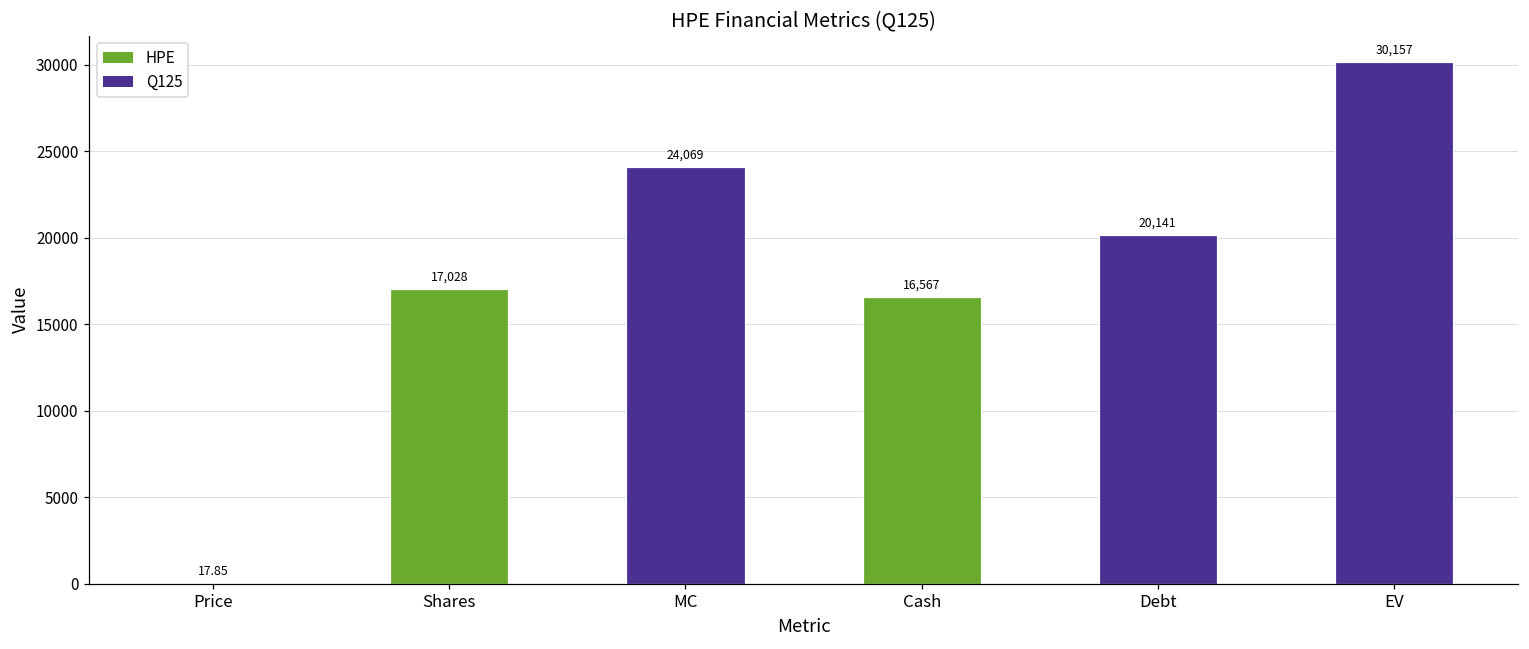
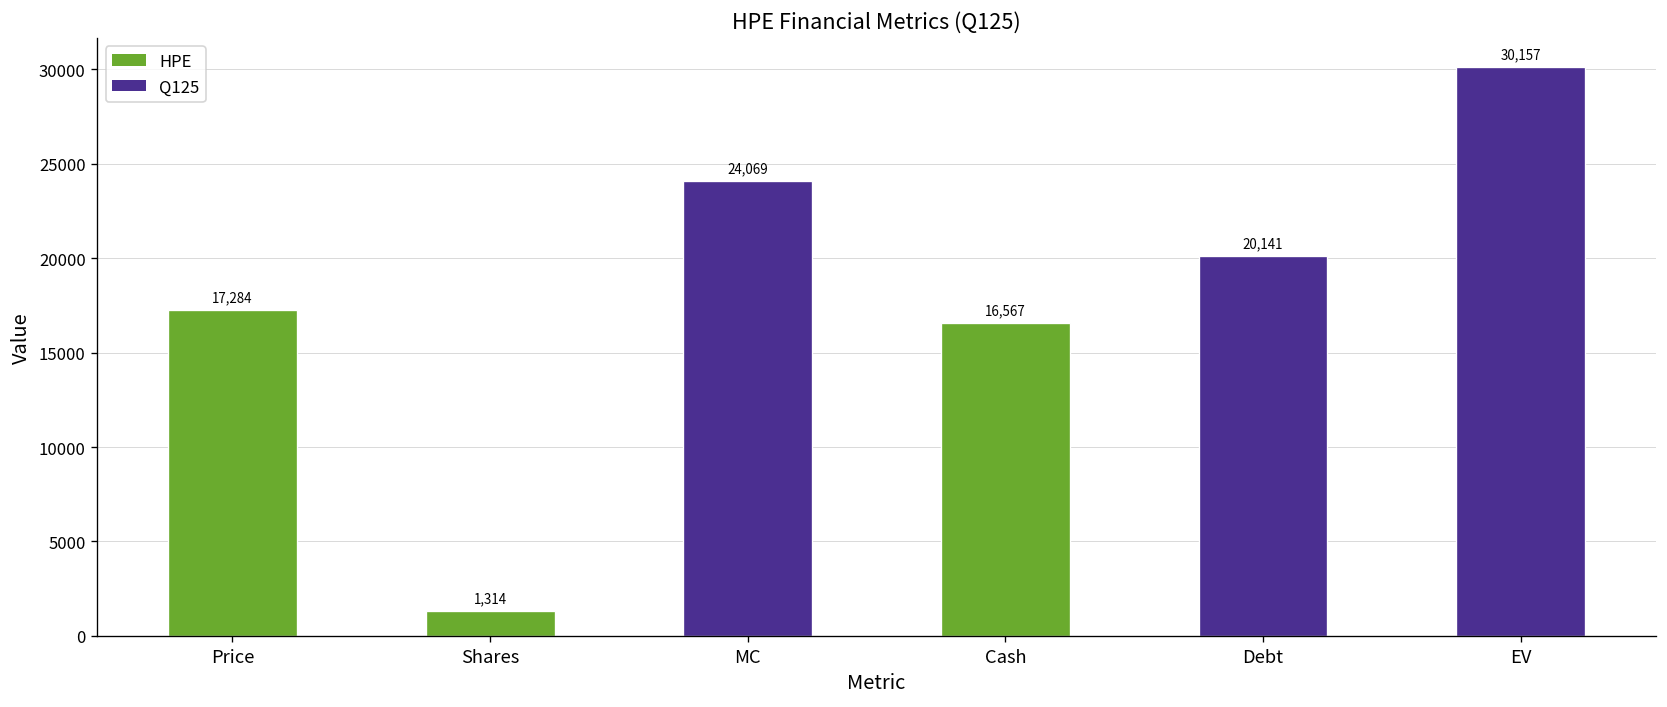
  {
-   "Price": "17.85",
-   "Shares": "17,028",
+   "Price": "17,284",
+   "Shares": "1,314",
    "MC": "24,069",
    "Cash": "16,567",
    "Debt": "20,141",
    "EV": "30,157"
  }
